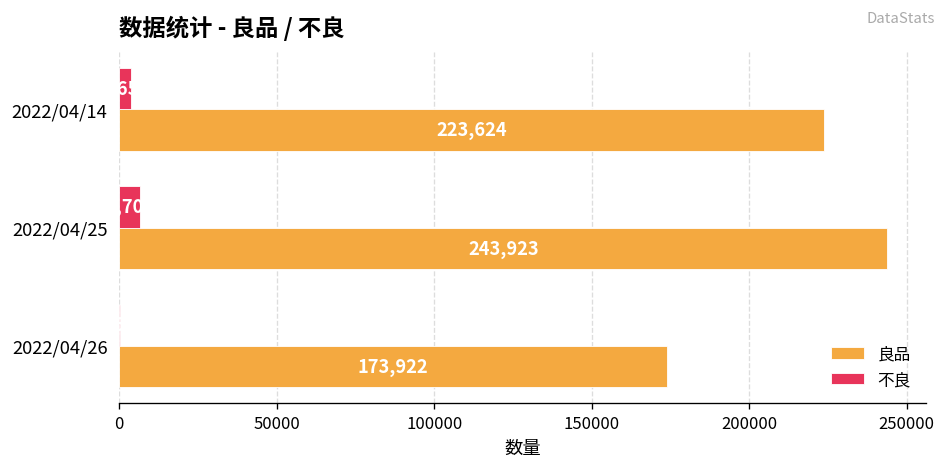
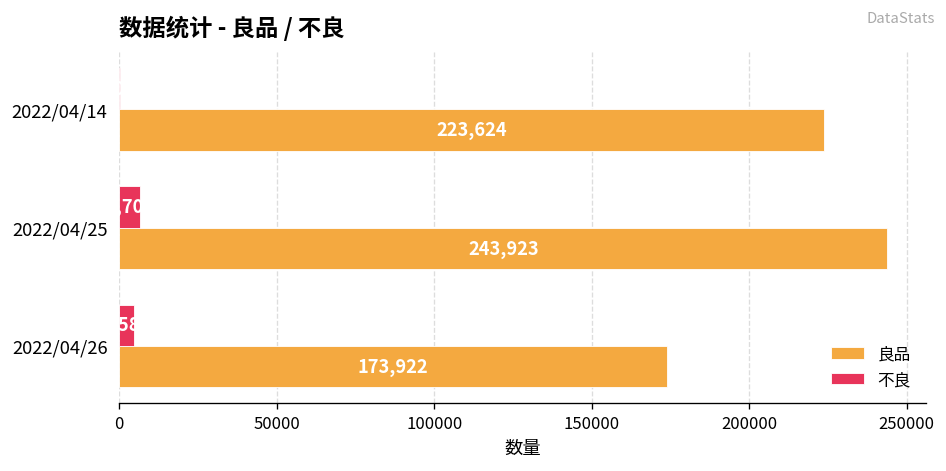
  {
    "良品": {
      "2022/04/14": "223,624",
      "2022/04/25": "243,923",
      "2022/04/26": "173,922"
    },
    "不良": {
-     "2022/04/14": "4000",
+     "2022/04/14": "0",
      "2022/04/25": "7000",
-     "2022/04/26": "0"
+     "2022/04/26": "5000"
    }
  }
